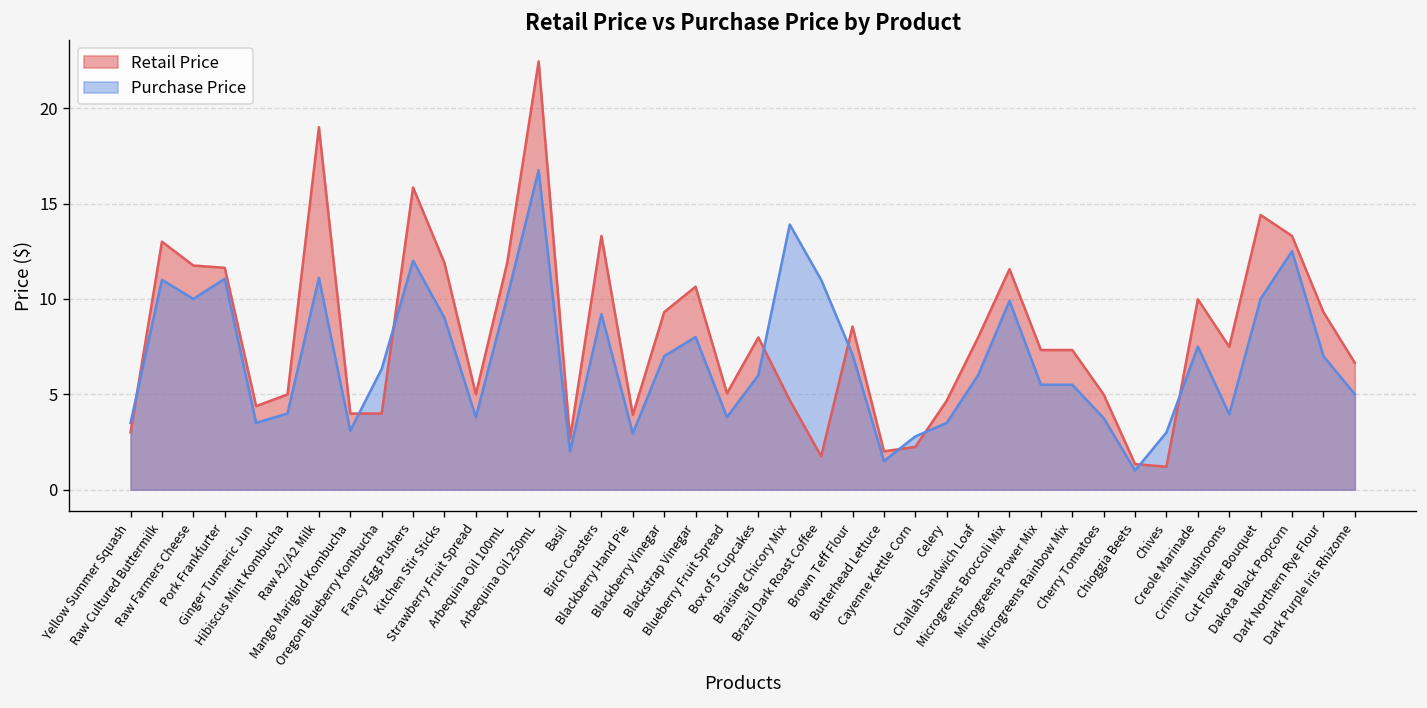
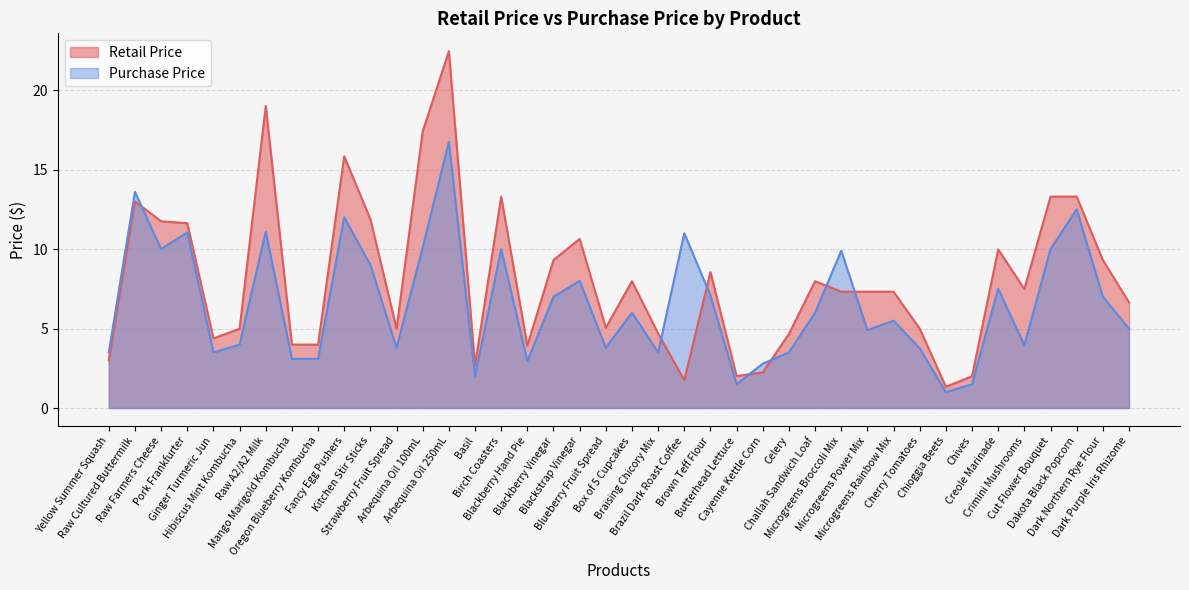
  {
    "Retail Price": {
      "Yellow Summer Squash": 3.0,
      "Raw Cultured Buttermilk": 13.0,
      "Raw Farmers Cheese": 11.8,
      "Pork Frankfurter": 11.6,
      "Ginger Turmeric Jun": 4.4,
      "Hibiscus Mint Kombucha": 5.0,
      "Raw A2/A2 Milk": 19.0,
      "Mango Marigold Kombucha": 4.0,
      "Oregon Blueberry Kombucha": 4.0,
      "Fancy Egg Pushers": 15.8,
      "Kitchen Stir Sticks": 11.9,
      "Strawberry Fruit Spread": 5.0,
-     "Arbequina Oil 100mL": 11.9,
+     "Arbequina Oil 100mL": 17.4,
      "Arbequina Oil 250mL": 22.5,
      "Basil": 2.7,
      "Birch Coasters": 13.3,
      "Blackberry Hand Pie": 3.9,
      "Blackberry Vinegar": 9.3,
      "Blackstrap Vinegar": 10.6,
      "Blueberry Fruit Spread": 5.1,
      "Box of 5 Cupcakes": 8.0,
      "Braising Chicory Mix": 4.7,
      "Brazil Dark Roast Coffee": 1.8,
      "Brown Teff Flour": 8.6,
      "Butterhead Lettuce": 2.0,
      "Cayenne Kettle Corn": 2.2,
      "Celery": 4.7,
      "Challah Sandwich Loaf": 8.0,
-     "Microgreens Broccoli Mix": 11.6,
+     "Microgreens Broccoli Mix": 7.3,
      "Microgreens Power Mix": 7.3,
      "Microgreens Rainbow Mix": 7.3,
      "Cherry Tomatoes": 5.0,
      "Chioggia Beets": 1.3,
-     "Chives": 1.2,
+     "Chives": 2.0,
      "Creole Marinade": 10.0,
      "Crimini Mushrooms": 7.5,
-     "Cut Flower Bouquet": 14.4,
+     "Cut Flower Bouquet": 13.3,
      "Dakota Black Popcorn": 13.3,
      "Dark Northern Rye Flour": 9.3,
      "Dark Purple Iris Rhizome": 6.7
    },
    "Purchase Price": {
      "Yellow Summer Squash": 3.5,
-     "Raw Cultured Buttermilk": 11.0,
+     "Raw Cultured Buttermilk": 13.6,
      "Raw Farmers Cheese": 10.0,
      "Pork Frankfurter": 11.1,
      "Ginger Turmeric Jun": 3.5,
      "Hibiscus Mint Kombucha": 4.0,
      "Raw A2/A2 Milk": 11.1,
      "Mango Marigold Kombucha": 3.1,
-     "Oregon Blueberry Kombucha": 6.3,
+     "Oregon Blueberry Kombucha": 3.1,
      "Fancy Egg Pushers": 12.0,
      "Kitchen Stir Sticks": 9.0,
      "Strawberry Fruit Spread": 3.8,
      "Arbequina Oil 100mL": 10.1,
      "Arbequina Oil 250mL": 16.8,
      "Basil": 2.0,
-     "Birch Coasters": 9.2,
+     "Birch Coasters": 10.0,
      "Blackberry Hand Pie": 3.0,
      "Blackberry Vinegar": 7.0,
      "Blackstrap Vinegar": 8.0,
      "Blueberry Fruit Spread": 3.8,
      "Box of 5 Cupcakes": 6.0,
-     "Braising Chicory Mix": 13.9,
+     "Braising Chicory Mix": 3.5,
      "Brazil Dark Roast Coffee": 11.0,
      "Brown Teff Flour": 7.1,
      "Butterhead Lettuce": 1.5,
      "Cayenne Kettle Corn": 2.8,
      "Celery": 3.5,
      "Challah Sandwich Loaf": 6.0,
      "Microgreens Broccoli Mix": 9.9,
-     "Microgreens Power Mix": 5.5,
+     "Microgreens Power Mix": 4.9,
      "Microgreens Rainbow Mix": 5.5,
      "Cherry Tomatoes": 3.8,
      "Chioggia Beets": 1.0,
-     "Chives": 3.0,
+     "Chives": 1.5,
      "Creole Marinade": 7.5,
      "Crimini Mushrooms": 4.0,
      "Cut Flower Bouquet": 10.0,
      "Dakota Black Popcorn": 12.5,
      "Dark Northern Rye Flour": 7.0,
      "Dark Purple Iris Rhizome": 5.0
    }
  }
